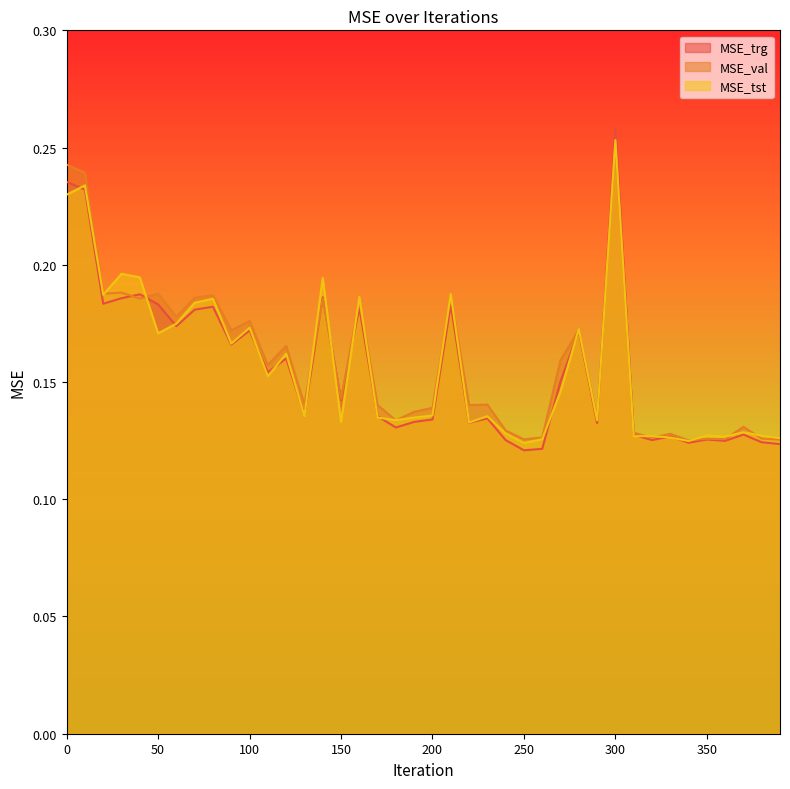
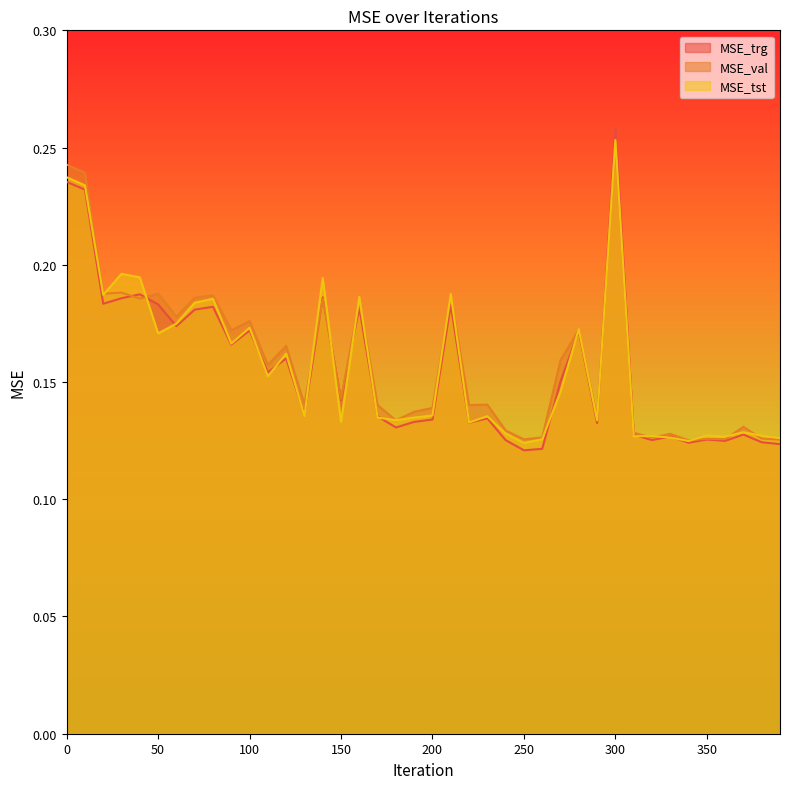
  {
    "MSE_tst": {
-     "0": 0.230,
+     "0": 0.237,
      "50": 0.171,
      "100": 0.173,
      "150": 0.133,
      "200": 0.136,
      "250": 0.124,
      "300": 0.253,
      "350": 0.127
    }
  }
